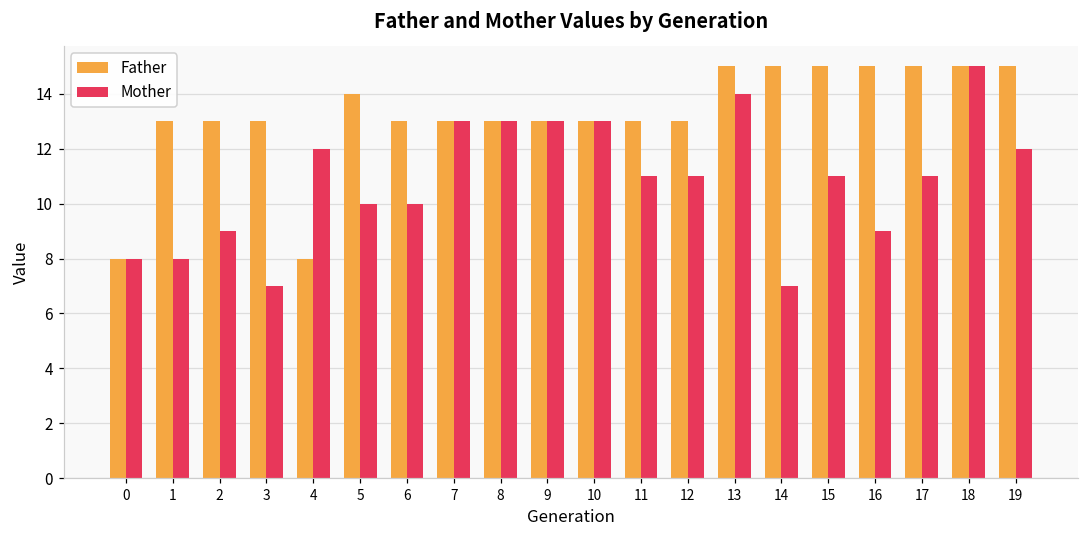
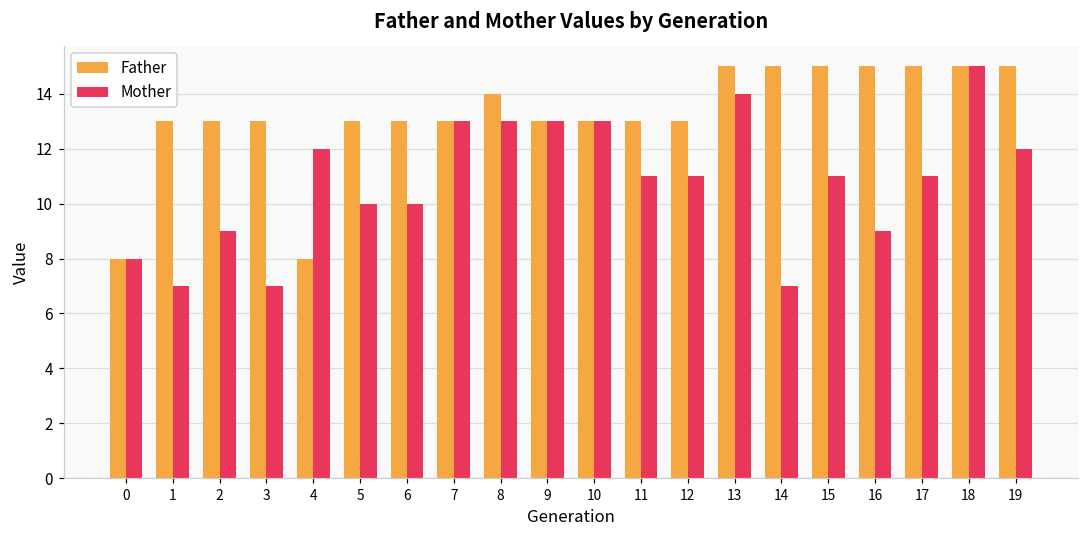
  {
    "Father": {
      "0": 8,
      "1": 13,
      "2": 13,
      "3": 13,
      "4": 8,
-     "5": 14,
+     "5": 13,
      "6": 13,
      "7": 13,
-     "8": 13,
+     "8": 14,
      "9": 13,
      "10": 13,
      "11": 13,
      "12": 13,
      "13": 15,
      "14": 15,
      "15": 15,
      "16": 15,
      "17": 15,
      "18": 15,
      "19": 15
    },
    "Mother": {
      "0": 8,
-     "1": 8,
+     "1": 7,
      "2": 9,
      "3": 7,
      "4": 12,
      "5": 10,
      "6": 10,
      "7": 13,
      "8": 13,
      "9": 13,
      "10": 13,
      "11": 11,
      "12": 11,
      "13": 14,
      "14": 7,
      "15": 11,
      "16": 9,
      "17": 11,
      "18": 15,
      "19": 12
    }
  }
